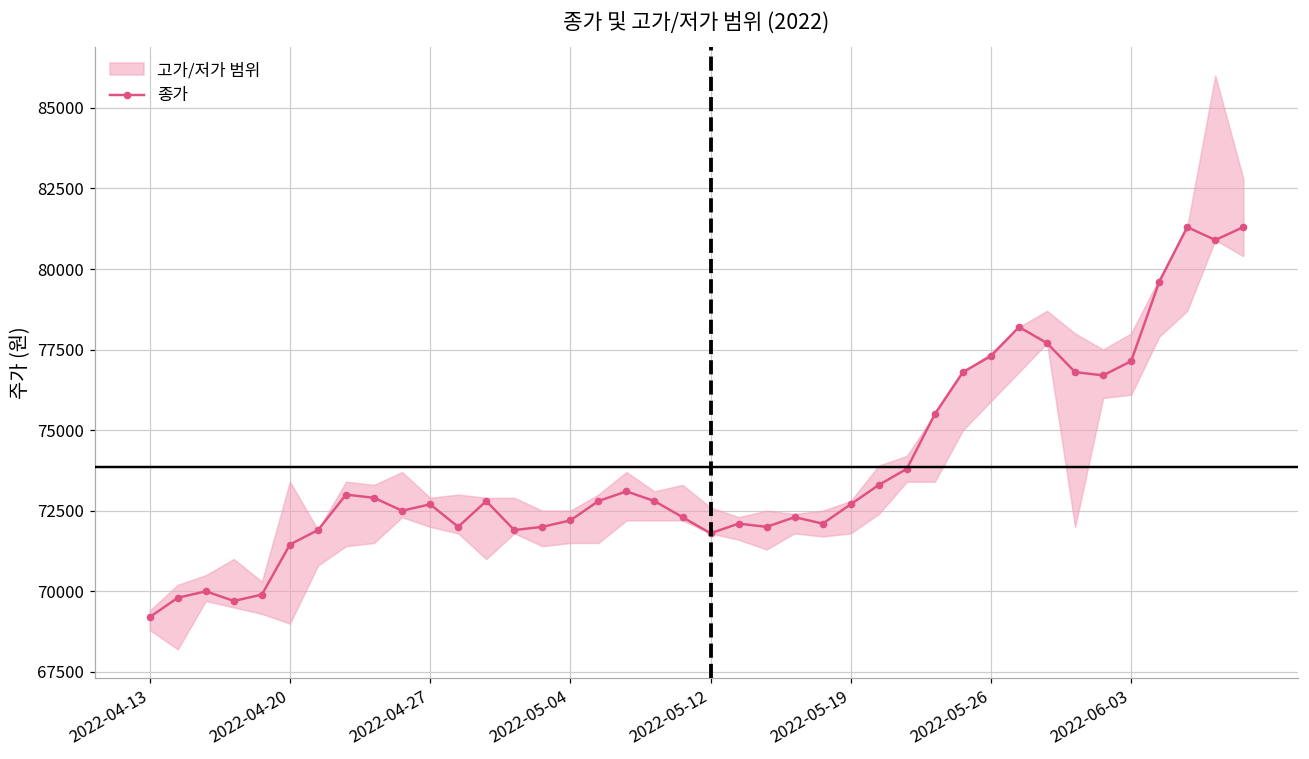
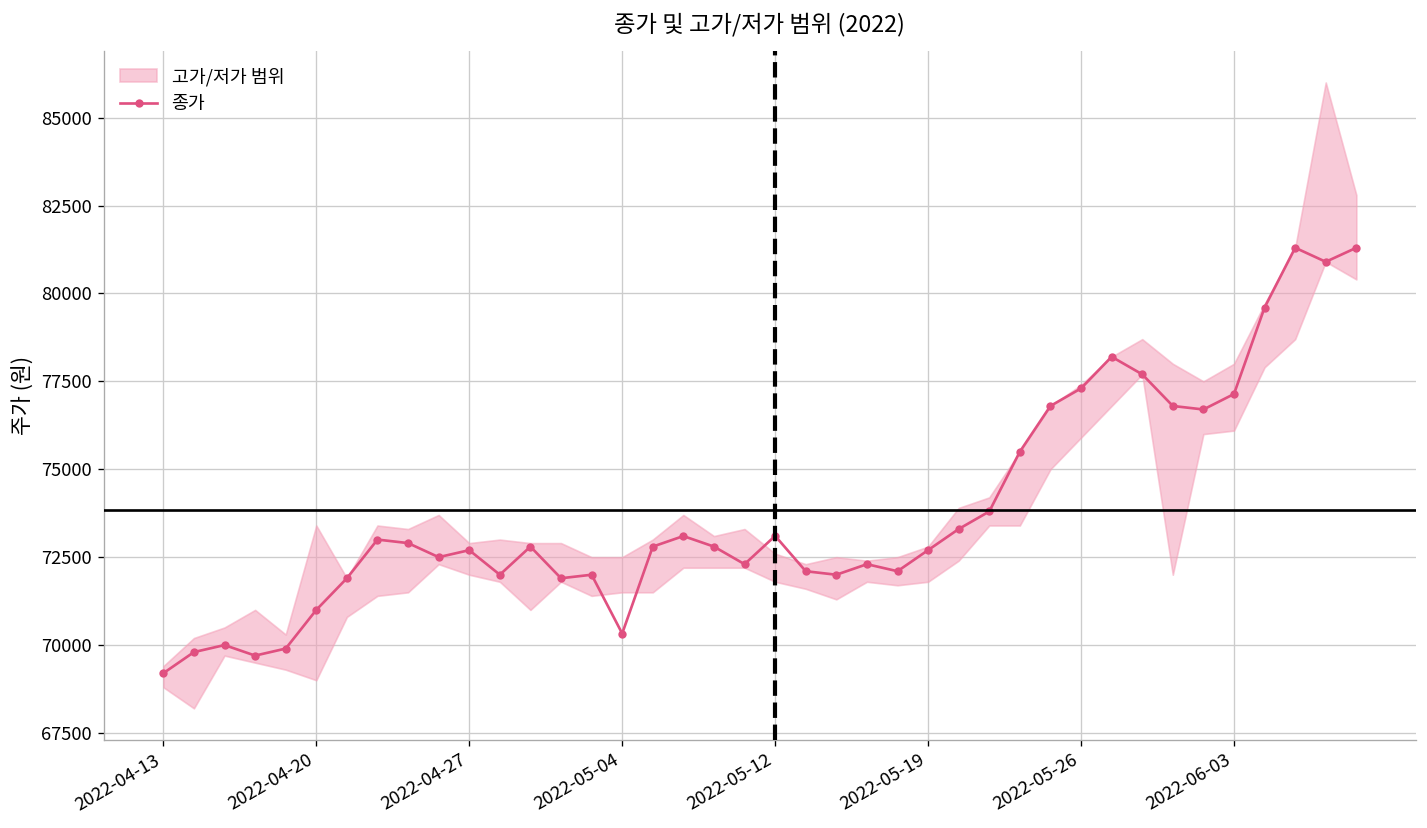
  {
    "종가": {
      "2022-04-13": 69200,
-     "2022-04-20": 71500,
+     "2022-04-20": 71000,
      "2022-04-27": 72700,
-     "2022-05-04": 72200,
-     "2022-05-12": 71800,
+     "2022-05-04": 70300,
+     "2022-05-12": 73100,
      "2022-05-19": 72700,
      "2022-05-26": 77300,
      "2022-06-03": 77100
    }
  }
